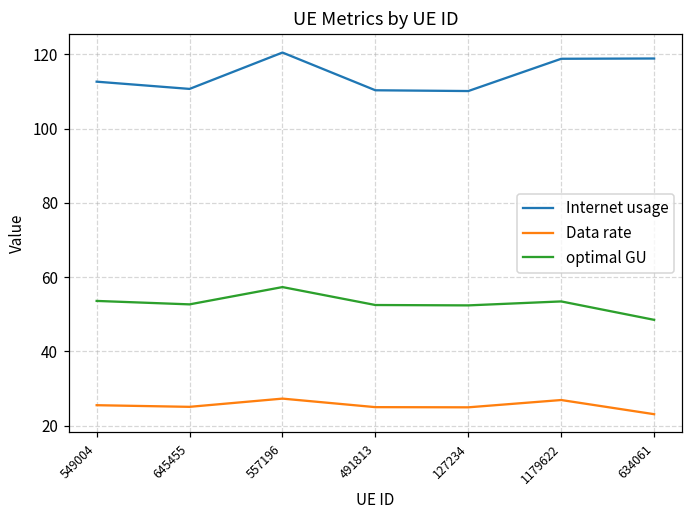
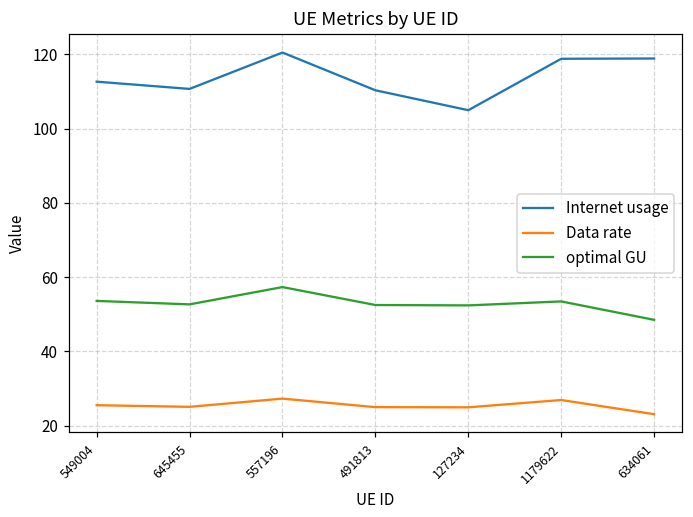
  {
    "Internet usage": {
      "549004": 113,
      "645455": 111,
      "557196": 121,
      "491813": 110,
-     "127234": 110,
+     "127234": 105,
      "1179622": 119,
      "634061": 119
    },
    "Data rate": {
      "549004": 25,
      "645455": 25,
      "557196": 27,
      "491813": 25,
      "127234": 25,
      "1179622": 27,
      "634061": 23
    },
    "optimal GU": {
      "549004": 54,
      "645455": 53,
      "557196": 57,
      "491813": 52,
      "127234": 52,
      "1179622": 53,
      "634061": 48
    }
  }
